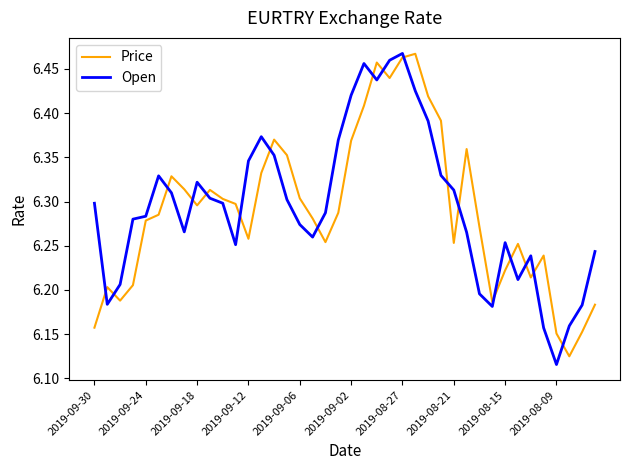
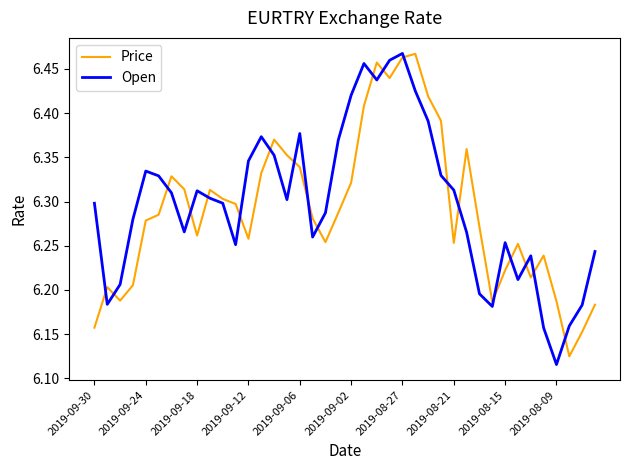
  {
    "Price": {
      "2019-09-30": 6.16,
      "2019-09-24": 6.28,
-     "2019-09-18": 6.30,
+     "2019-09-18": 6.26,
      "2019-09-12": 6.26,
-     "2019-09-06": 6.30,
-     "2019-09-02": 6.37,
+     "2019-09-06": 6.34,
+     "2019-09-02": 6.32,
      "2019-08-27": 6.46,
      "2019-08-21": 6.25,
      "2019-08-15": 6.22,
-     "2019-08-09": 6.15
+     "2019-08-09": 6.19
    },
    "Open": {
      "2019-09-30": 6.30,
-     "2019-09-24": 6.28,
-     "2019-09-18": 6.32,
+     "2019-09-24": 6.33,
+     "2019-09-18": 6.31,
      "2019-09-12": 6.35,
-     "2019-09-06": 6.27,
+     "2019-09-06": 6.38,
      "2019-09-02": 6.42,
      "2019-08-27": 6.47,
      "2019-08-21": 6.31,
      "2019-08-15": 6.25,
      "2019-08-09": 6.12
    }
  }
